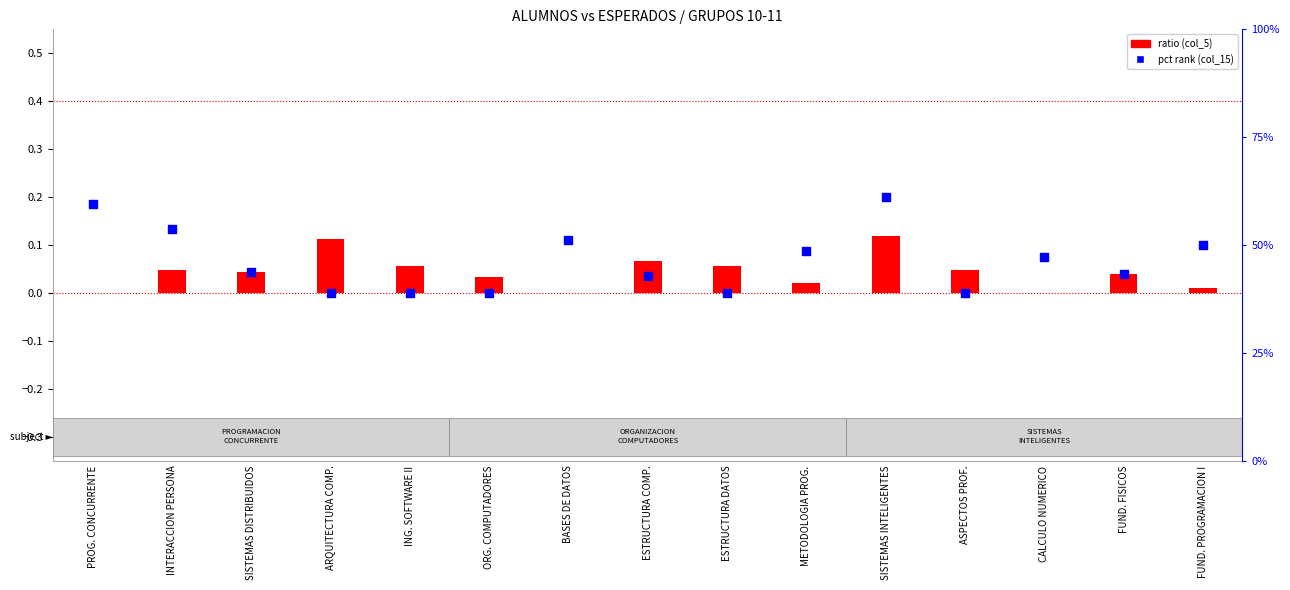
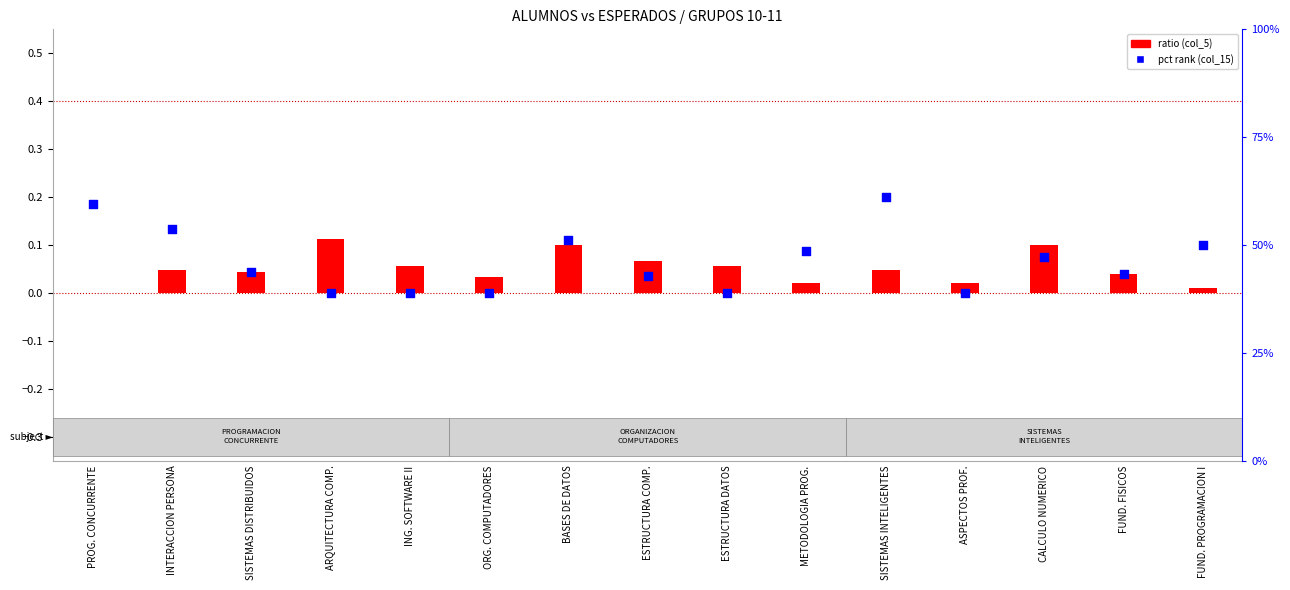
  {
    "ratio (col_5)": {
      "PROG. CONCURRENTE": 0.00,
      "INTERACCION PERSONA": 0.05,
      "SISTEMAS DISTRIBUIDOS": 0.04,
      "ARQUITECTURA COMP.": 0.11,
      "ING. SOFTWARE II": 0.06,
      "ORG. COMPUTADORES": 0.03,
-     "BASES DE DATOS": 0.0,
+     "BASES DE DATOS": 0.1,
      "ESTRUCTURA COMP.": 0.07,
      "ESTRUCTURA DATOS": 0.06,
      "METODOLOGIA PROG.": 0.02,
-     "SISTEMAS INTELIGENTES": 0.12,
-     "ASPECTOS PROF.": 0.05,
-     "CALCULO NUMERICO": 0.0,
+     "SISTEMAS INTELIGENTES": 0.05,
+     "ASPECTOS PROF.": 0.02,
+     "CALCULO NUMERICO": 0.1,
      "FUND. FISICOS": 0.04,
      "FUND. PROGRAMACION I": 0.01
    }
  }
